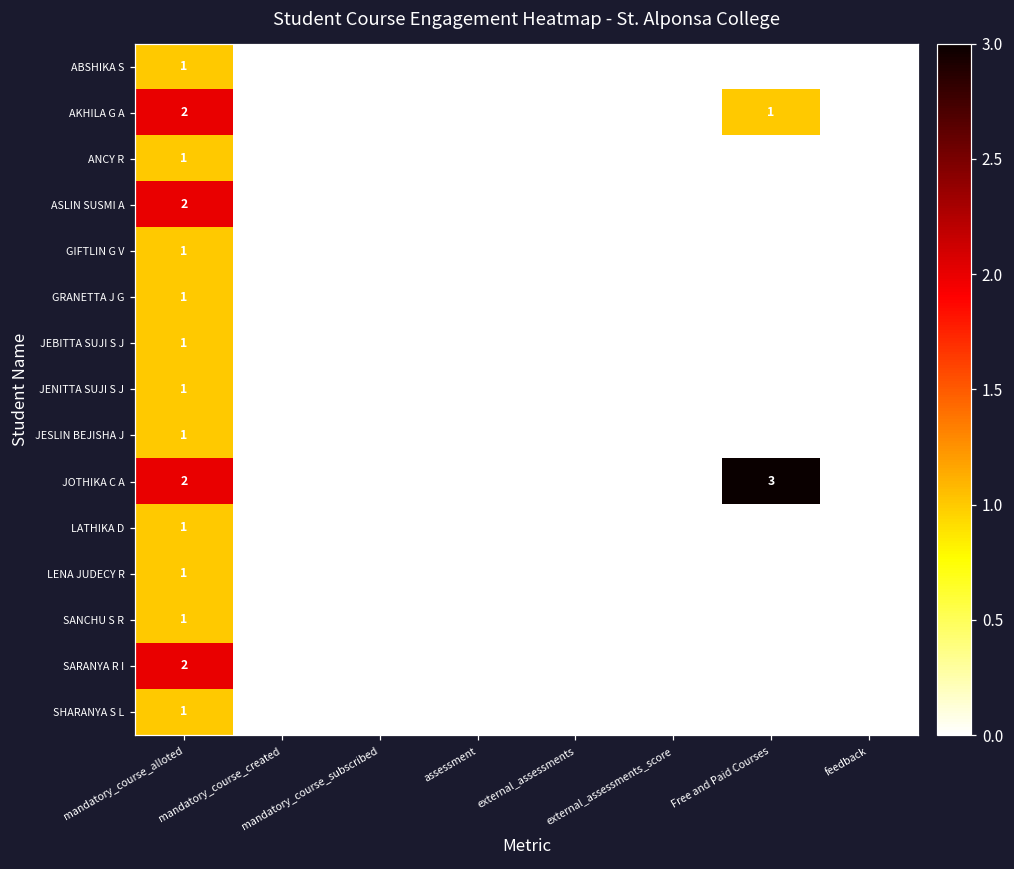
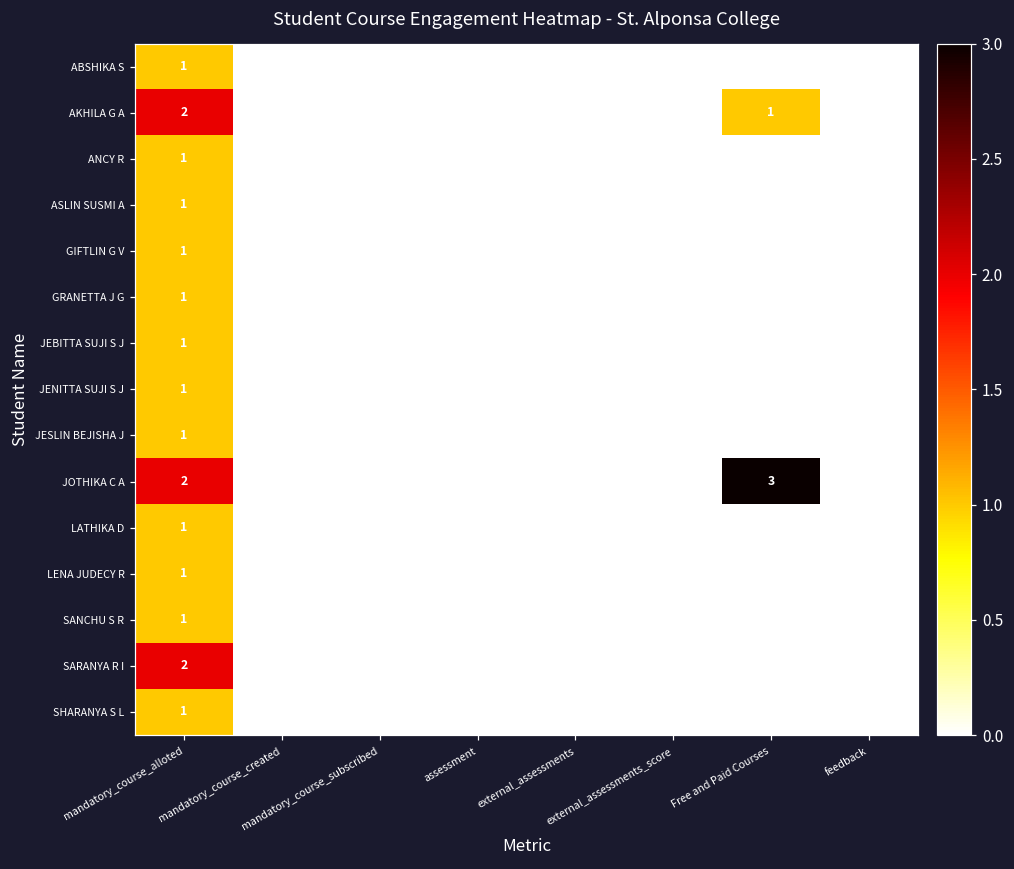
  {
    "ABSHIKA S": {
      "mandatory_course_alloted": 1
    },
    "AKHILA G A": {
      "mandatory_course_alloted": 2,
      "Free and Paid Courses": 1
    },
    "ANCY R": {
      "mandatory_course_alloted": 1
    },
    "ASLIN SUSMI A": {
-     "mandatory_course_alloted": 2
+     "mandatory_course_alloted": 1
    },
    "GIFTLIN G V": {
      "mandatory_course_alloted": 1
    },
    "GRANETTA J G": {
      "mandatory_course_alloted": 1
    },
    "JEBITTA SUJI S J": {
      "mandatory_course_alloted": 1
    },
    "JENITTA SUJI S J": {
      "mandatory_course_alloted": 1
    },
    "JESLIN BEJISHA J": {
      "mandatory_course_alloted": 1
    },
    "JOTHIKA C A": {
      "mandatory_course_alloted": 2,
      "Free and Paid Courses": 3
    },
    "LATHIKA D": {
      "mandatory_course_alloted": 1
    },
    "LENA JUDECY R": {
      "mandatory_course_alloted": 1
    },
    "SANCHU S R": {
      "mandatory_course_alloted": 1
    },
    "SARANYA R I": {
      "mandatory_course_alloted": 2
    },
    "SHARANYA S L": {
      "mandatory_course_alloted": 1
    }
  }
